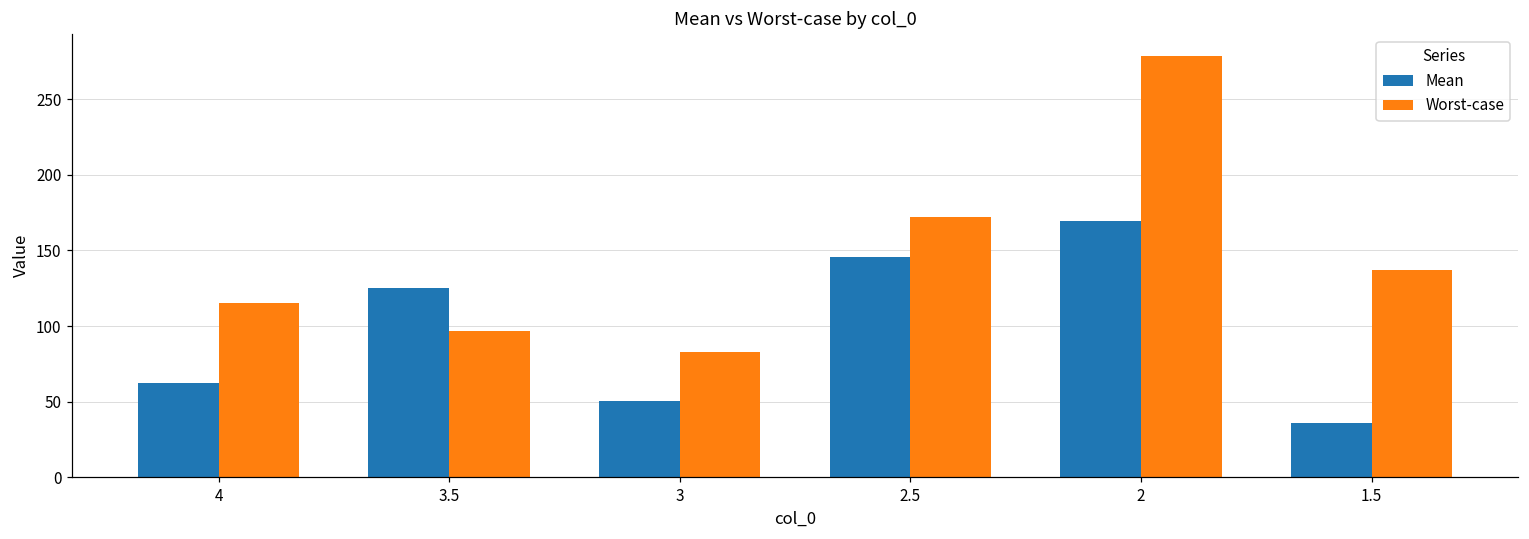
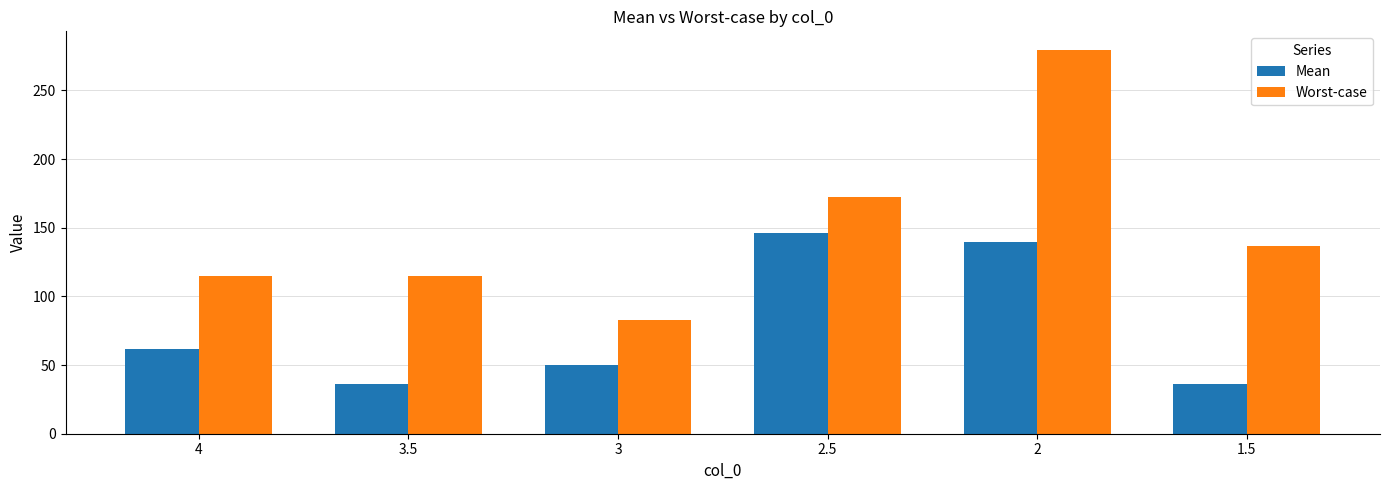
  {
    "Mean": {
      "4": 62,
-     "3.5": 125,
+     "3.5": 36,
      "3": 50,
      "2.5": 146,
-     "2": 170,
+     "2": 139,
      "1.5": 36
    },
    "Worst-case": {
      "4": 115,
-     "3.5": 97,
+     "3.5": 115,
      "3": 83,
      "2.5": 172,
      "2": 279,
      "1.5": 137
    }
  }
